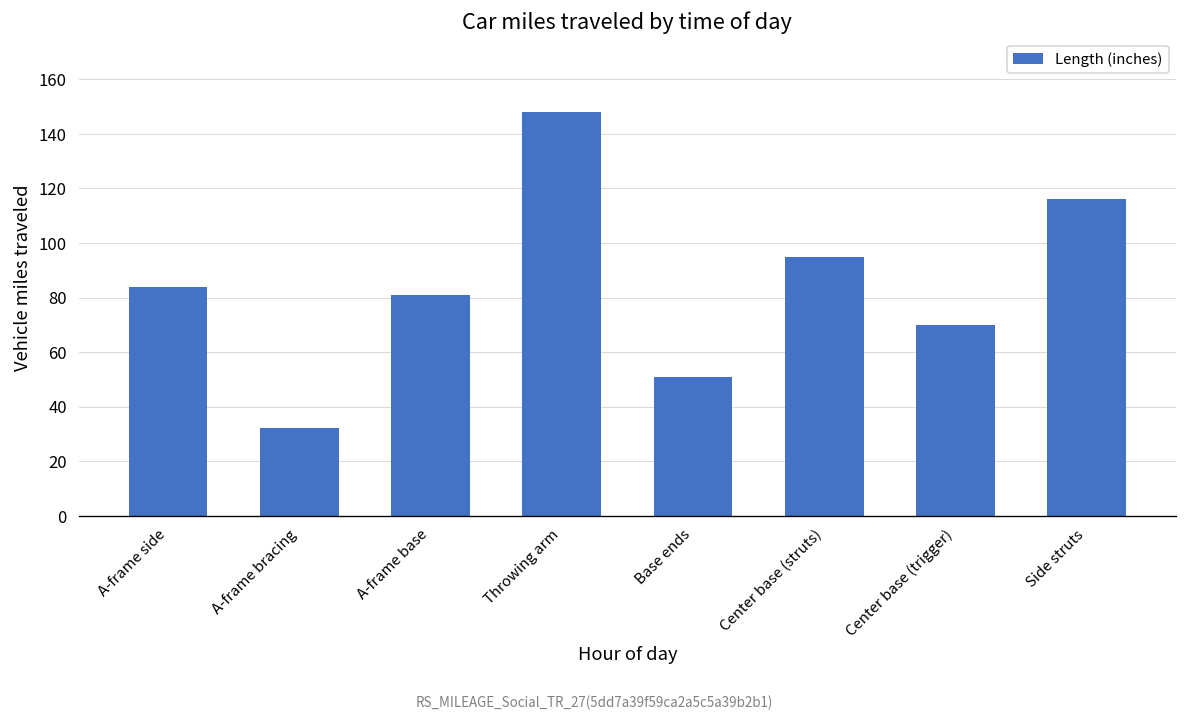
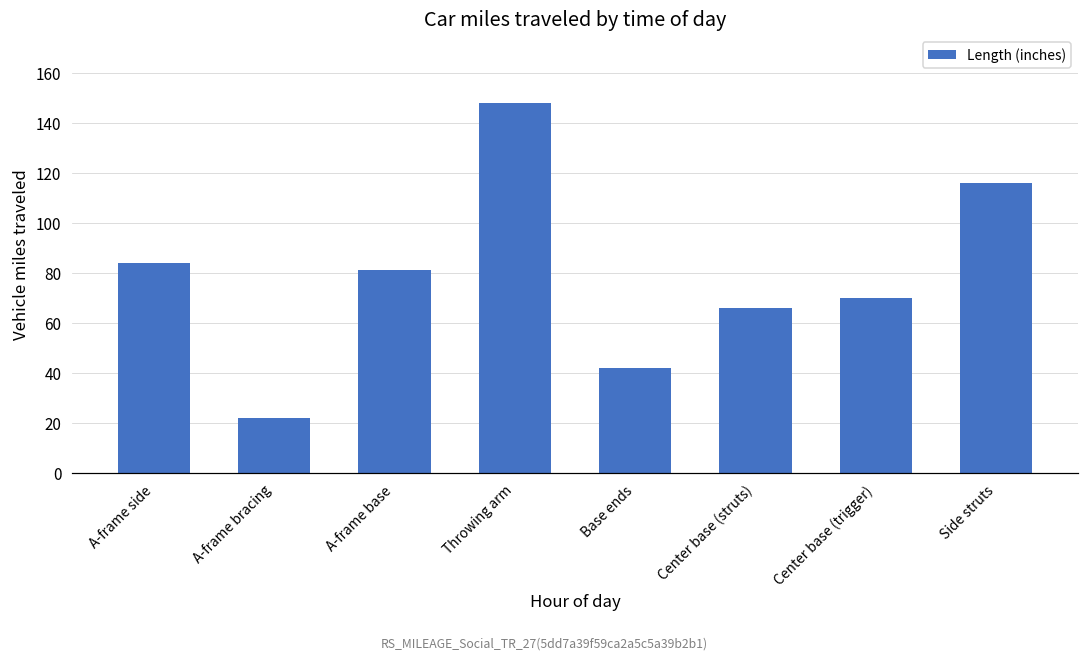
  {
    "A-frame side": 84,
-   "A-frame bracing": 32,
+   "A-frame bracing": 22,
    "A-frame base": 81,
    "Throwing arm": 148,
-   "Base ends": 51,
-   "Center base (struts)": 95,
+   "Base ends": 42,
+   "Center base (struts)": 66,
    "Center base (trigger)": 70,
    "Side struts": 116
  }
